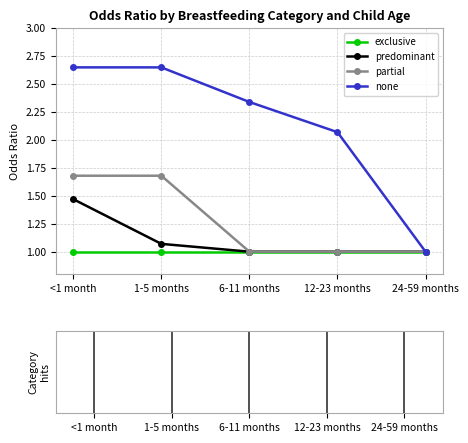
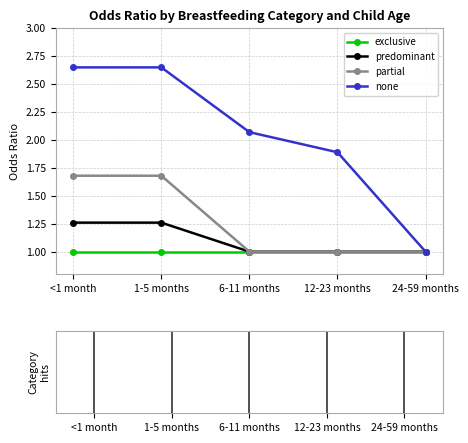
  {
    "exclusive": {
      "<1 month": 1.00,
      "1-5 months": 1.00
    },
    "predominant": {
-     "<1 month": 1.47,
-     "1-5 months": 1.07
+     "<1 month": 1.26,
+     "1-5 months": 1.26
    },
    "partial": {
      "<1 month": 1.68,
      "1-5 months": 1.68
    },
    "none": {
      "<1 month": 2.65,
      "1-5 months": 2.65,
-     "6-11 months": 2.34,
-     "12-23 months": 2.07
+     "6-11 months": 2.07,
+     "12-23 months": 1.89
    }
  }
